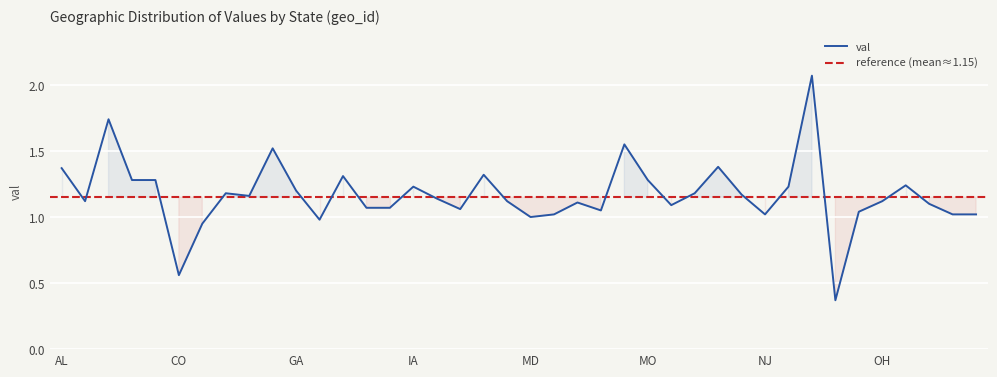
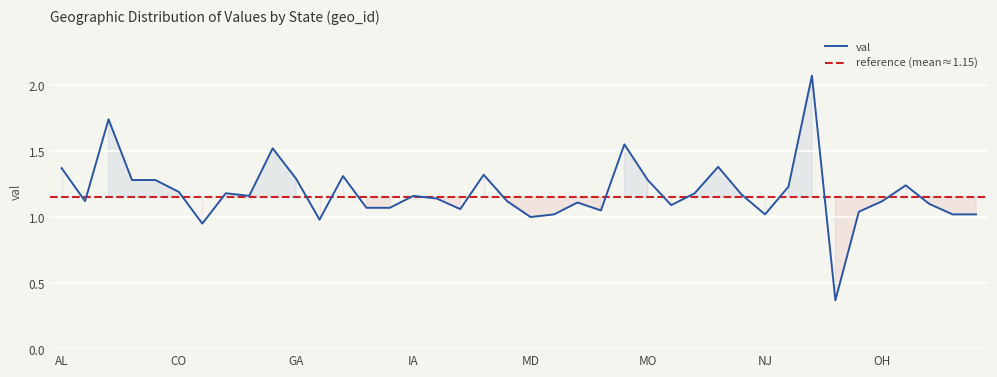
  {
    "AL": 1.37,
-   "CO": 0.56,
-   "GA": 1.20,
-   "IA": 1.23,
+   "CO": 1.19,
+   "GA": 1.29,
+   "IA": 1.16,
    "MD": 1.00,
    "MO": 1.28,
    "NJ": 1.02,
    "OH": 1.12
  }
